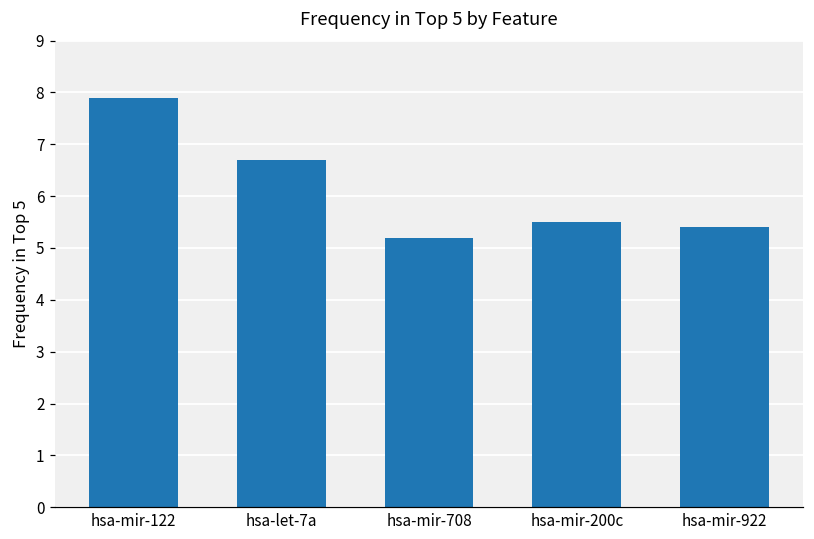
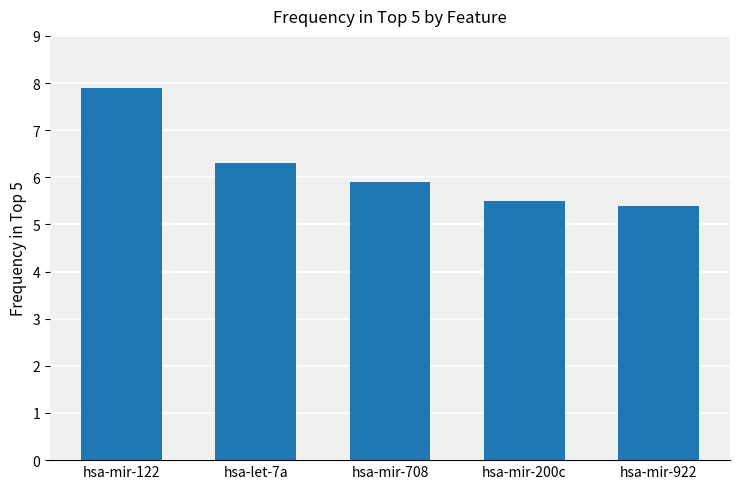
  {
    "hsa-mir-122": 7.9,
-   "hsa-let-7a": 6.7,
-   "hsa-mir-708": 5.2,
+   "hsa-let-7a": 6.3,
+   "hsa-mir-708": 5.9,
    "hsa-mir-200c": 5.5,
    "hsa-mir-922": 5.4
  }
